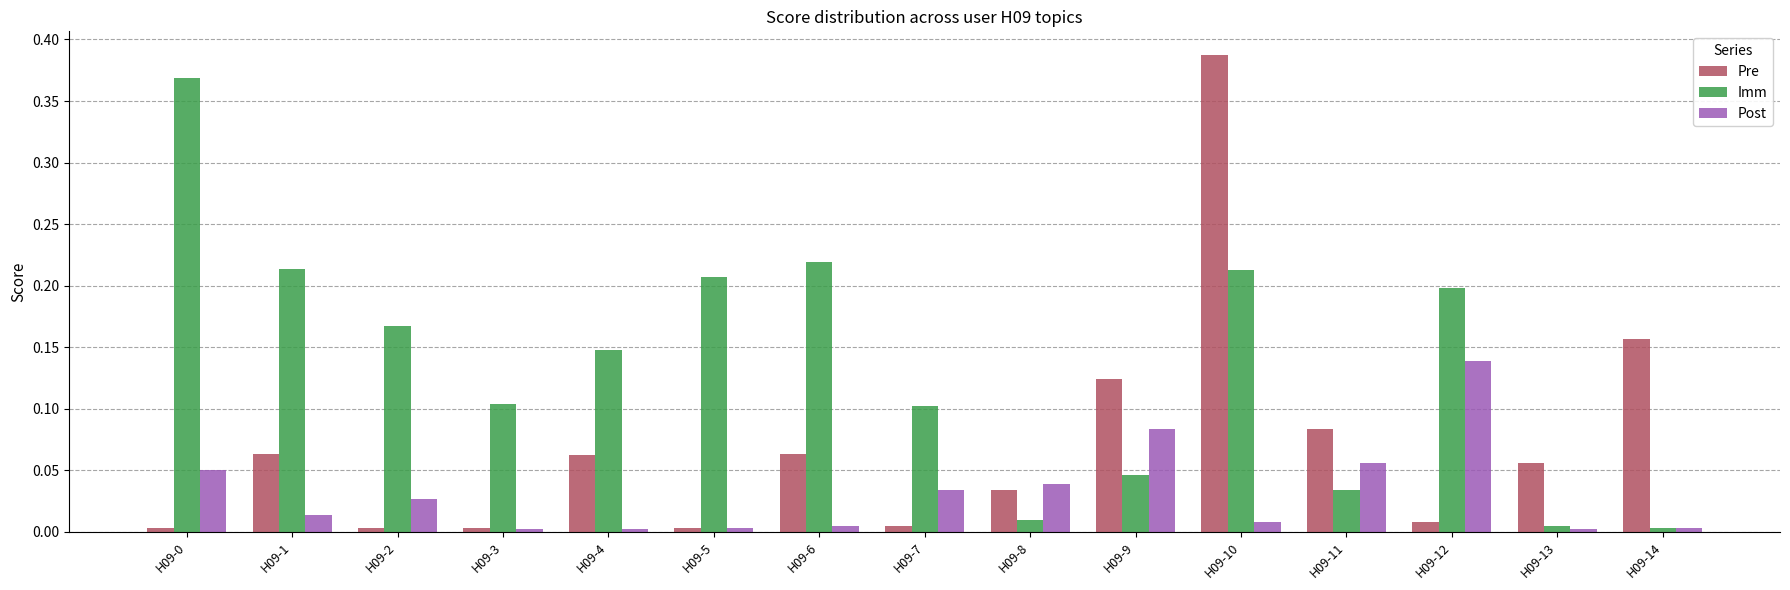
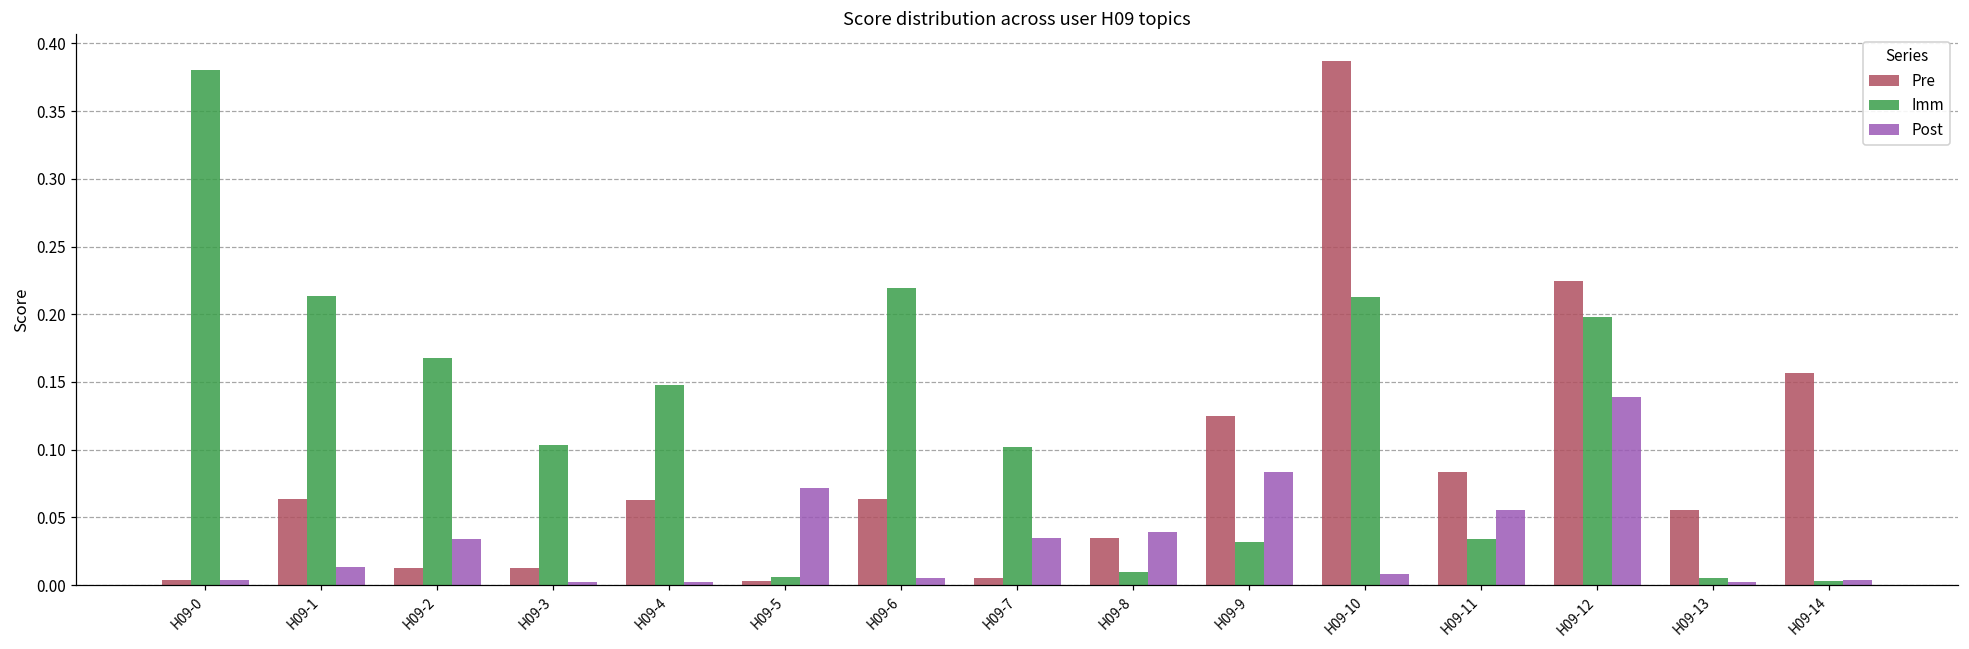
  {
    "Pre": {
      "H09-0": 0.003,
      "H09-1": 0.063,
-     "H09-2": 0.003,
-     "H09-3": 0.004,
+     "H09-2": 0.012,
+     "H09-3": 0.012,
      "H09-4": 0.063,
      "H09-5": 0.003,
      "H09-6": 0.063,
      "H09-7": 0.005,
      "H09-8": 0.034,
      "H09-9": 0.124,
      "H09-10": 0.387,
      "H09-11": 0.084,
-     "H09-12": 0.008,
+     "H09-12": 0.224,
      "H09-13": 0.056,
      "H09-14": 0.157
    },
    "Imm": {
-     "H09-0": 0.368,
+     "H09-0": 0.380,
      "H09-1": 0.213,
      "H09-2": 0.168,
      "H09-3": 0.104,
      "H09-4": 0.148,
-     "H09-5": 0.207,
+     "H09-5": 0.006,
      "H09-6": 0.219,
      "H09-7": 0.102,
      "H09-8": 0.009,
-     "H09-9": 0.046,
+     "H09-9": 0.031,
      "H09-10": 0.212,
      "H09-11": 0.034,
      "H09-12": 0.198,
      "H09-13": 0.005,
      "H09-14": 0.003
    },
    "Post": {
-     "H09-0": 0.050,
+     "H09-0": 0.004,
      "H09-1": 0.014,
-     "H09-2": 0.027,
+     "H09-2": 0.034,
      "H09-3": 0.002,
      "H09-4": 0.002,
-     "H09-5": 0.003,
+     "H09-5": 0.072,
      "H09-6": 0.005,
      "H09-7": 0.034,
      "H09-8": 0.039,
      "H09-9": 0.084,
      "H09-10": 0.008,
      "H09-11": 0.056,
      "H09-12": 0.139,
      "H09-13": 0.002,
      "H09-14": 0.003
    }
  }
